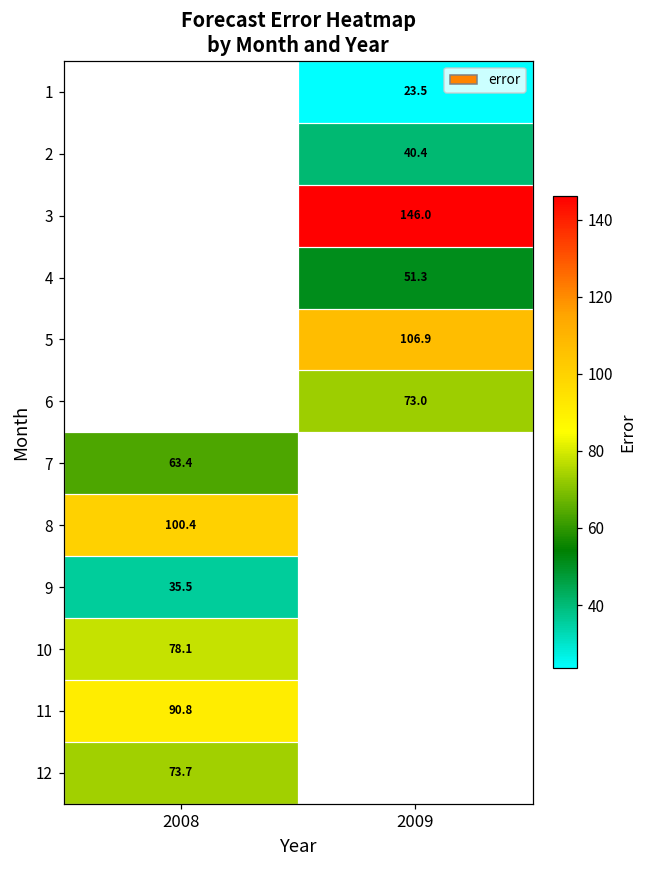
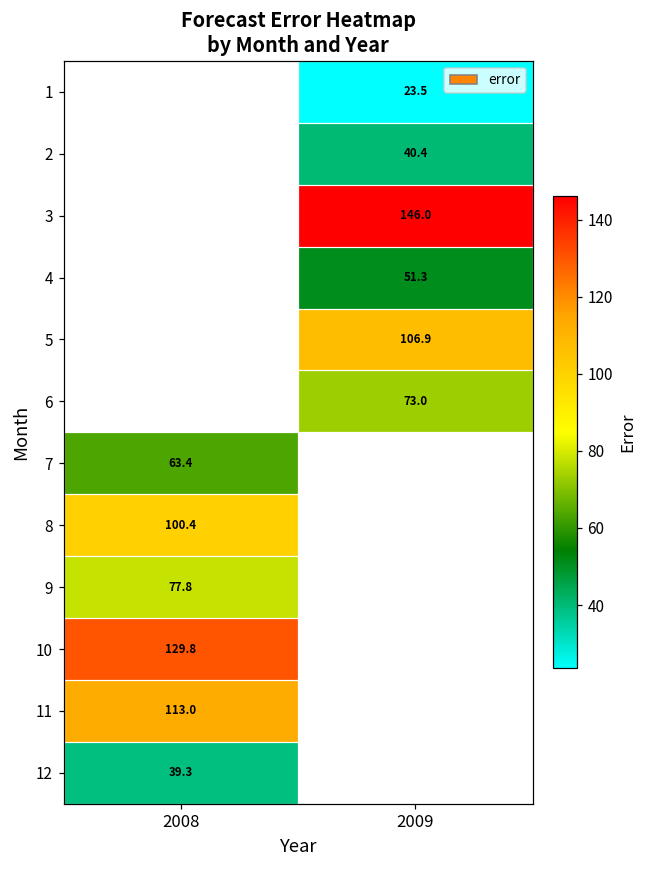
  {
    "1": {
      "2009": 23.5
    },
    "2": {
      "2009": 40.4
    },
    "3": {
      "2009": 146.0
    },
    "4": {
      "2009": 51.3
    },
    "5": {
      "2009": 106.9
    },
    "6": {
      "2009": 73.0
    },
    "7": {
      "2008": 63.4
    },
    "8": {
      "2008": 100.4
    },
    "9": {
-     "2008": 35.5
+     "2008": 77.8
    },
    "10": {
-     "2008": 78.1
+     "2008": 129.8
    },
    "11": {
-     "2008": 90.8
+     "2008": 113.0
    },
    "12": {
-     "2008": 73.7
+     "2008": 39.3
    }
  }
